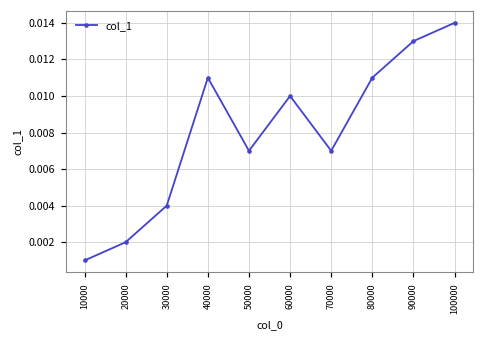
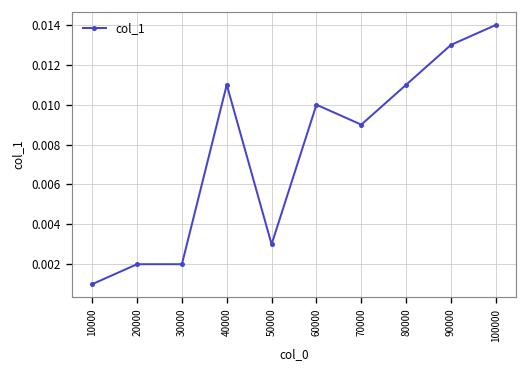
  {
    "10000": 0.001,
    "20000": 0.002,
-   "30000": 0.004,
+   "30000": 0.002,
    "40000": 0.011,
-   "50000": 0.007,
+   "50000": 0.003,
    "60000": 0.010,
-   "70000": 0.007,
+   "70000": 0.009,
    "80000": 0.011,
    "90000": 0.013,
    "100000": 0.014
  }
